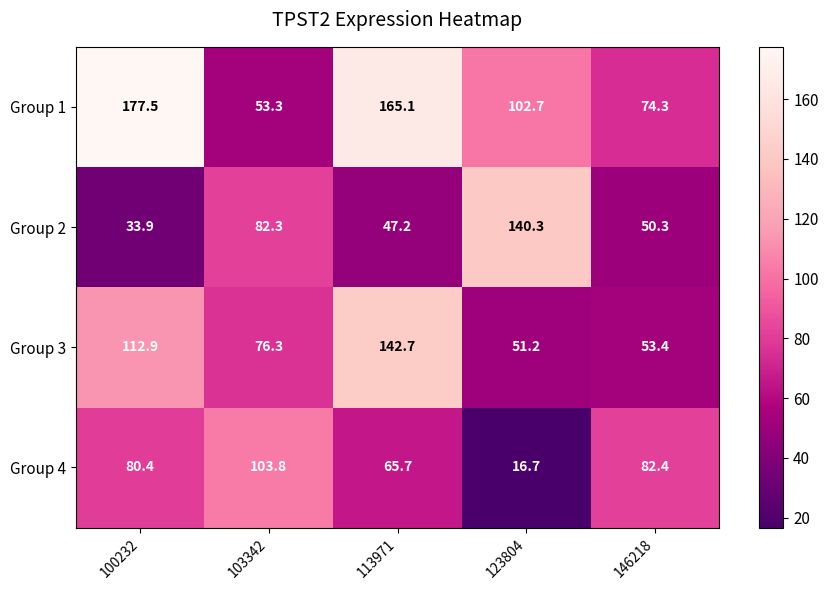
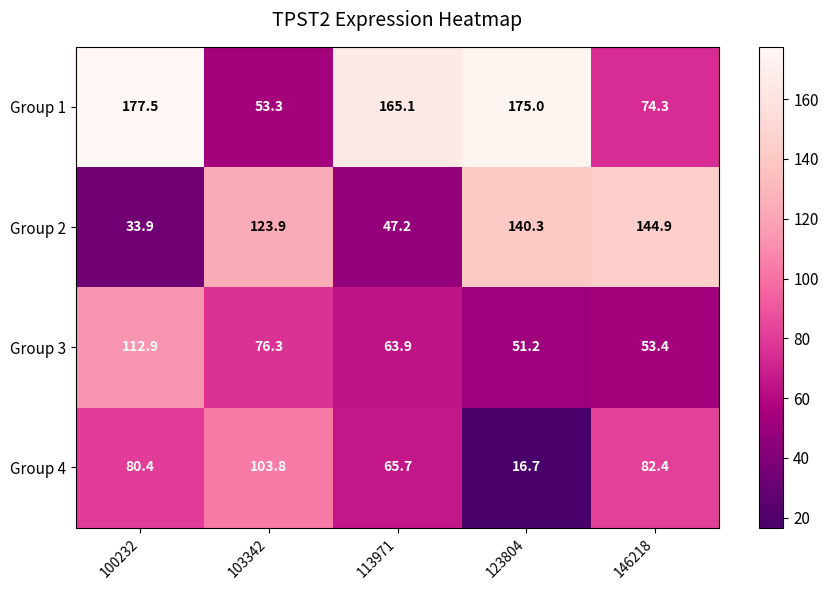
  {
    "Group 1": {
      "100232": 177.5,
      "103342": 53.3,
      "113971": 165.1,
-     "123804": 102.7,
+     "123804": 175.0,
      "146218": 74.3
    },
    "Group 2": {
      "100232": 33.9,
-     "103342": 82.3,
+     "103342": 123.9,
      "113971": 47.2,
      "123804": 140.3,
-     "146218": 50.3
+     "146218": 144.9
    },
    "Group 3": {
      "100232": 112.9,
      "103342": 76.3,
-     "113971": 142.7,
+     "113971": 63.9,
      "123804": 51.2,
      "146218": 53.4
    },
    "Group 4": {
      "100232": 80.4,
      "103342": 103.8,
      "113971": 65.7,
      "123804": 16.7,
      "146218": 82.4
    }
  }
